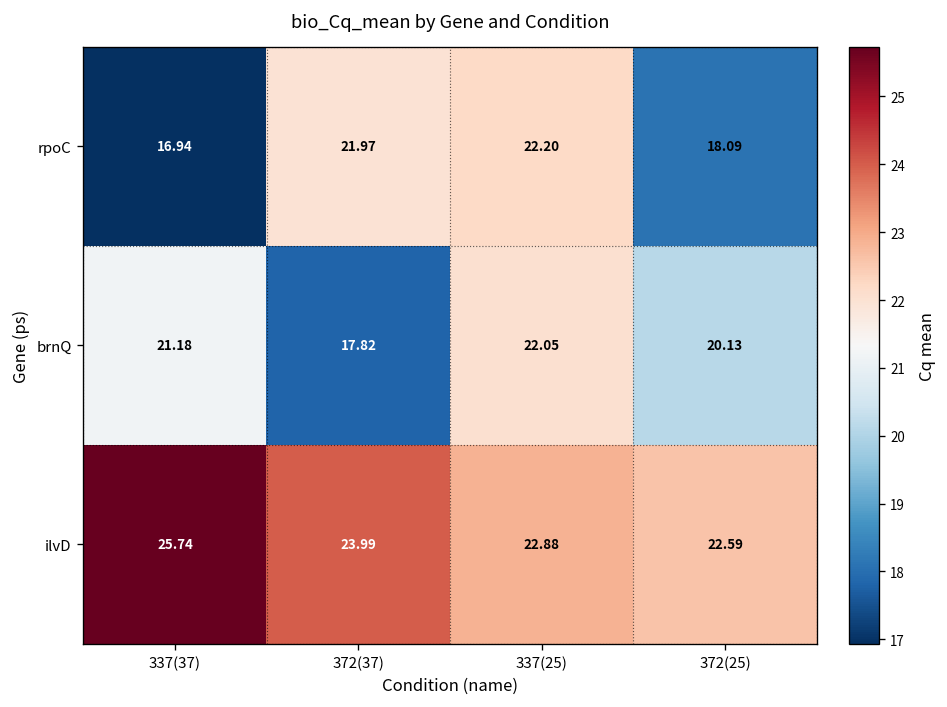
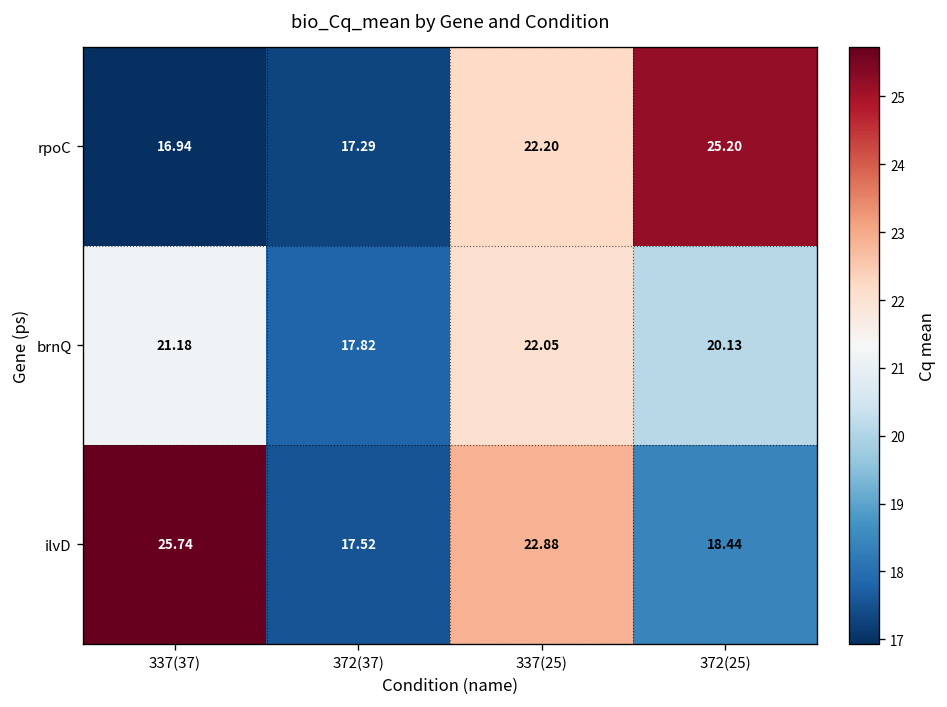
  {
    "rpoC": {
      "337(37)": 16.94,
-     "372(37)": 21.97,
+     "372(37)": 17.29,
      "337(25)": 22.20,
-     "372(25)": 18.09
+     "372(25)": 25.20
    },
    "brnQ": {
      "337(37)": 21.18,
      "372(37)": 17.82,
      "337(25)": 22.05,
      "372(25)": 20.13
    },
    "ilvD": {
      "337(37)": 25.74,
-     "372(37)": 23.99,
+     "372(37)": 17.52,
      "337(25)": 22.88,
-     "372(25)": 22.59
+     "372(25)": 18.44
    }
  }
